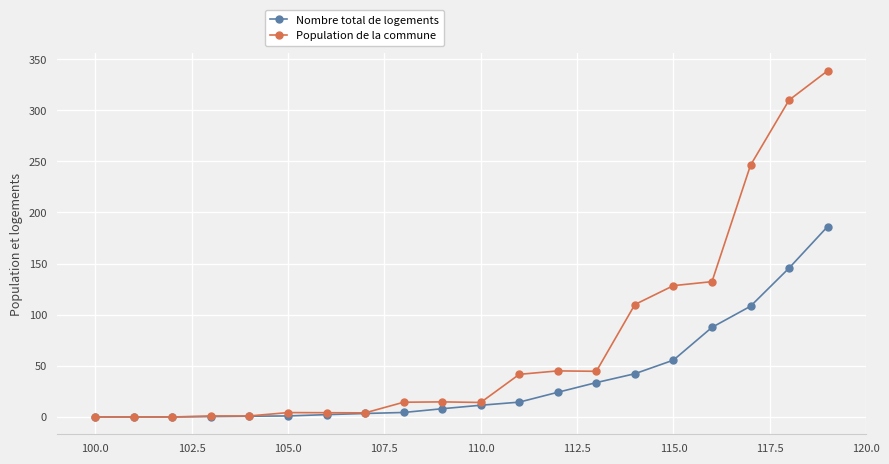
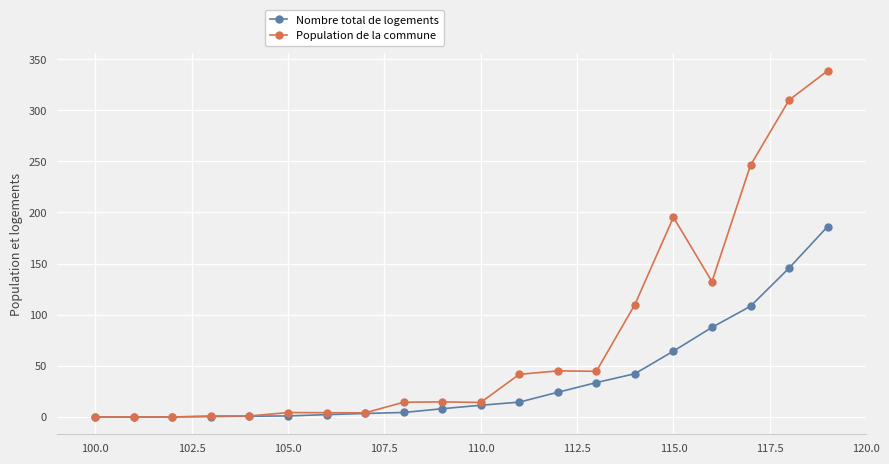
  {
    "Nombre total de logements": {
      "105.0": 1,
      "110.0": 11,
-     "115.0": 56
+     "115.0": 64
    },
    "Population de la commune": {
      "105.0": 4,
      "110.0": 14,
-     "115.0": 128
+     "115.0": 195
    }
  }
